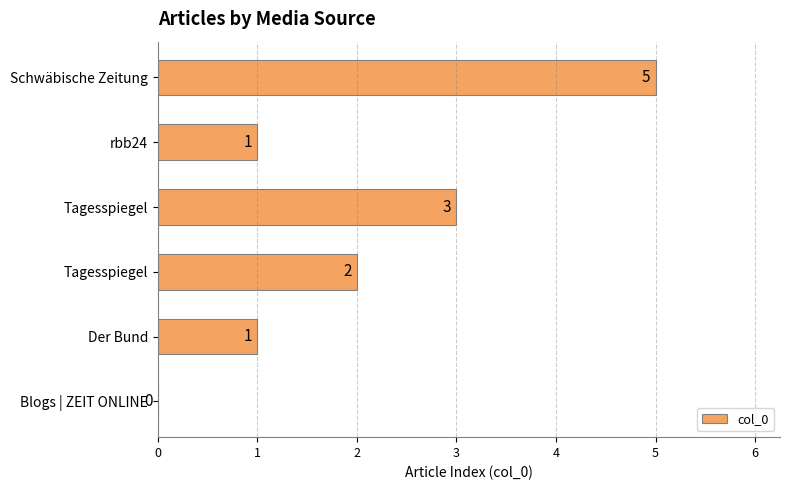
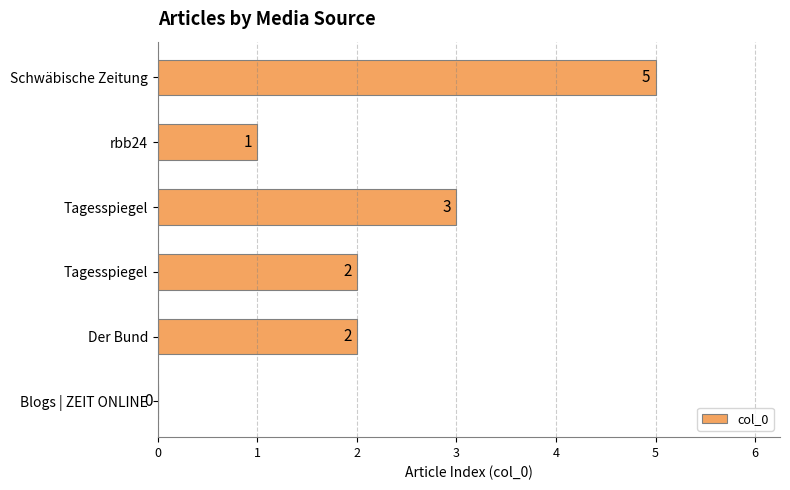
  {
    "Schwäbische Zeitung": 5,
    "rbb24": 1,
-   "Der Bund": 1,
+   "Der Bund": 2,
    "Blogs | ZEIT ONLINE": 0
  }
